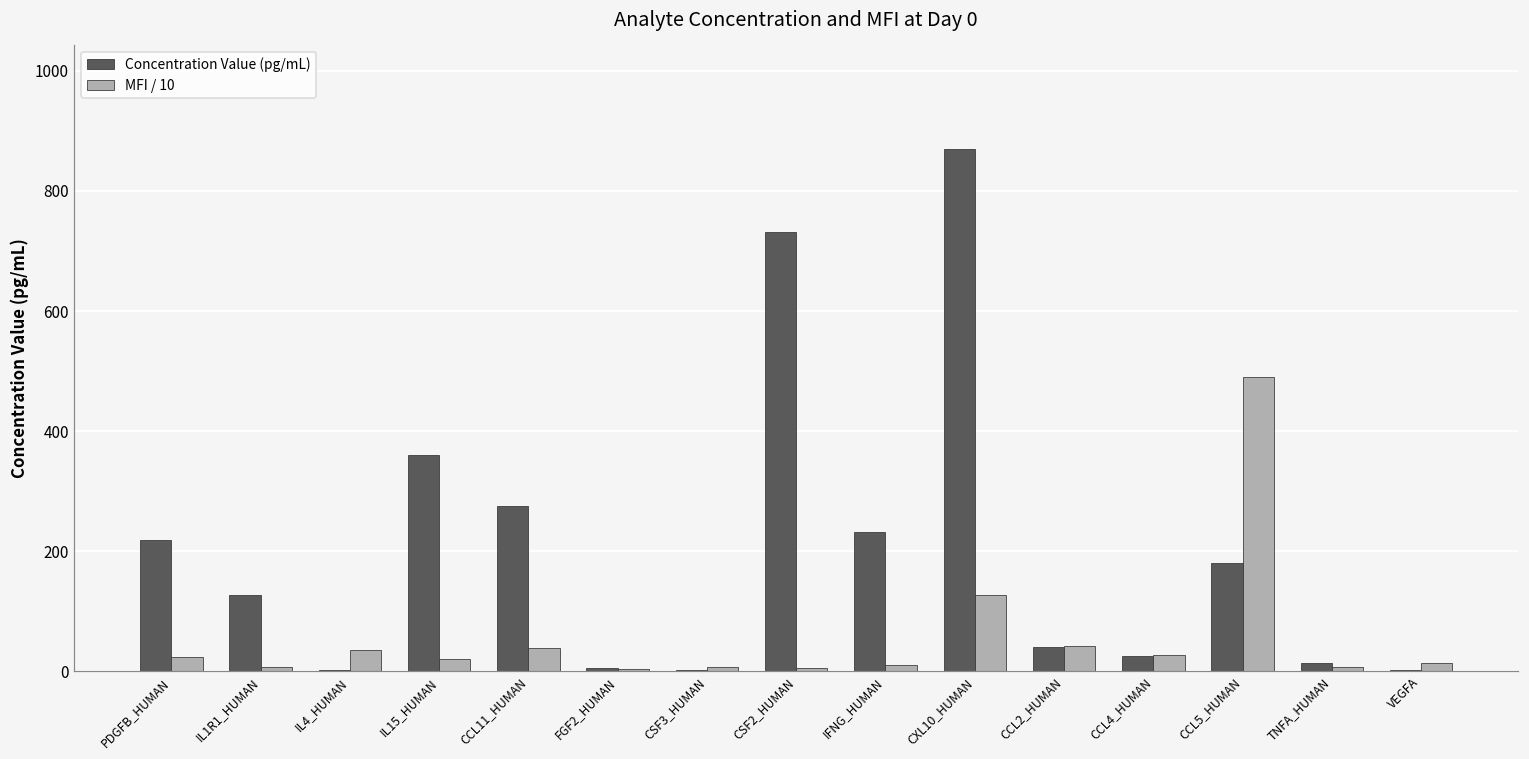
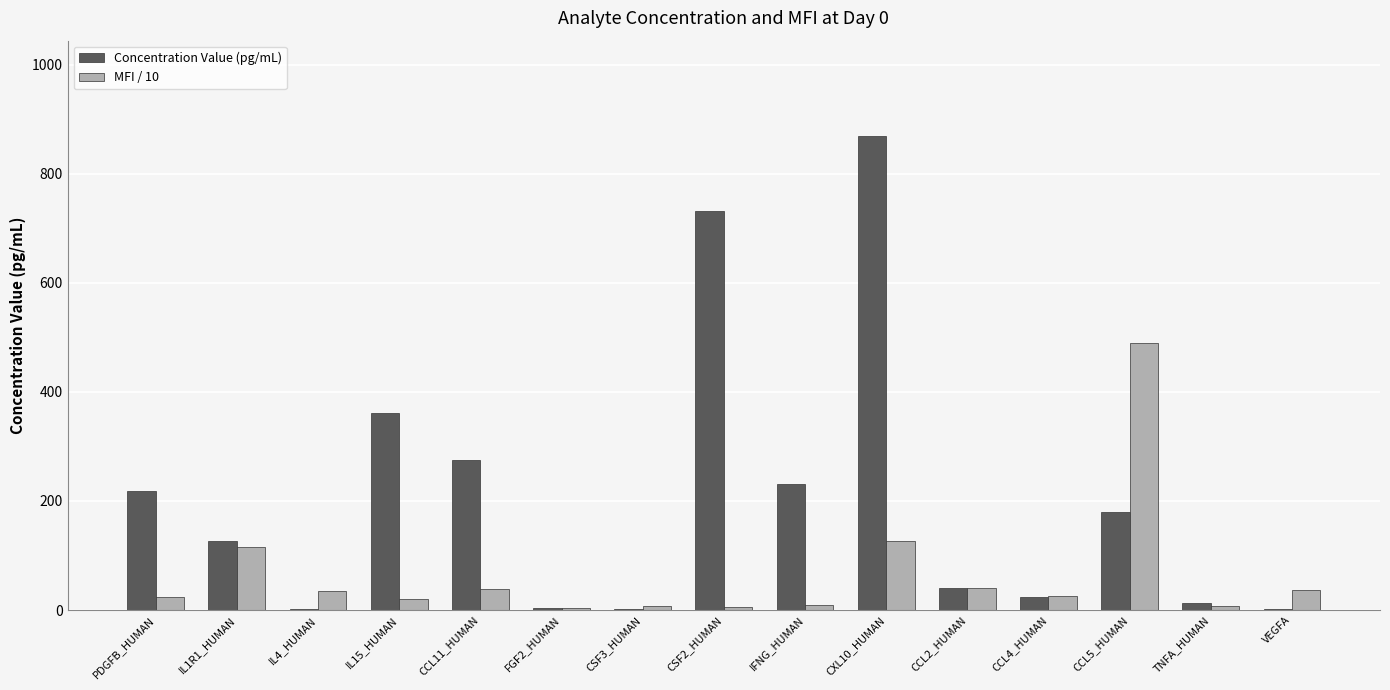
  {
    "Concentration Value (pg/mL)": {
      "PDGFB_HUMAN": 220,
      "IL1R1_HUMAN": 130,
      "IL15_HUMAN": 360,
      "CCL11_HUMAN": 280,
      "CSF2_HUMAN": 730,
      "IFNG_HUMAN": 230,
      "CXL10_HUMAN": 870,
      "CCL2_HUMAN": 40,
      "CCL4_HUMAN": 20,
      "CCL5_HUMAN": 180,
      "TNFA_HUMAN": 10
    },
    "MFI / 10": {
      "PDGFB_HUMAN": 20,
-     "IL1R1_HUMAN": 10,
+     "IL1R1_HUMAN": 120,
      "IL4_HUMAN": 40,
      "IL15_HUMAN": 20,
      "CCL11_HUMAN": 40,
      "CSF3_HUMAN": 10,
      "CSF2_HUMAN": 10,
      "IFNG_HUMAN": 10,
      "CXL10_HUMAN": 130,
      "CCL2_HUMAN": 40,
      "CCL4_HUMAN": 30,
      "CCL5_HUMAN": 490,
      "TNFA_HUMAN": 10,
-     "VEGFA": 10
+     "VEGFA": 40
    }
  }
